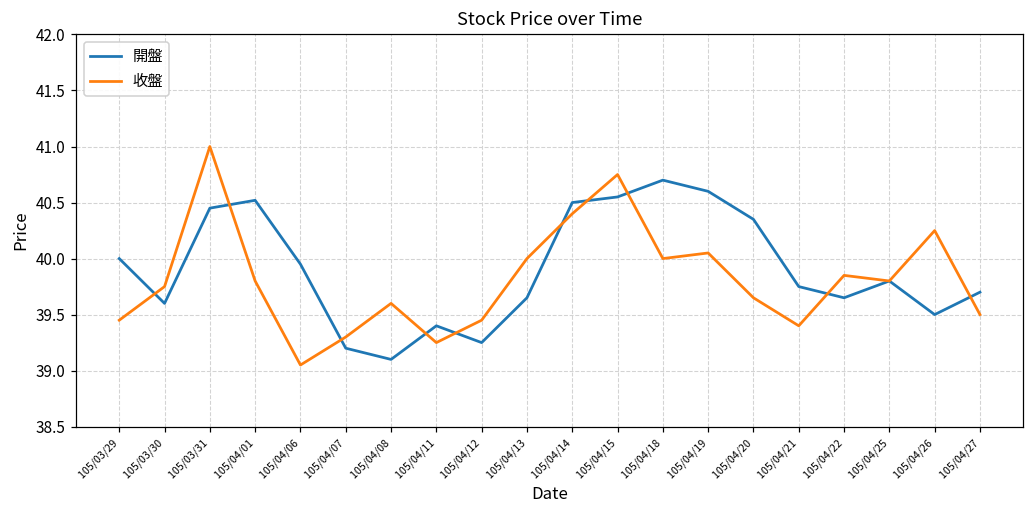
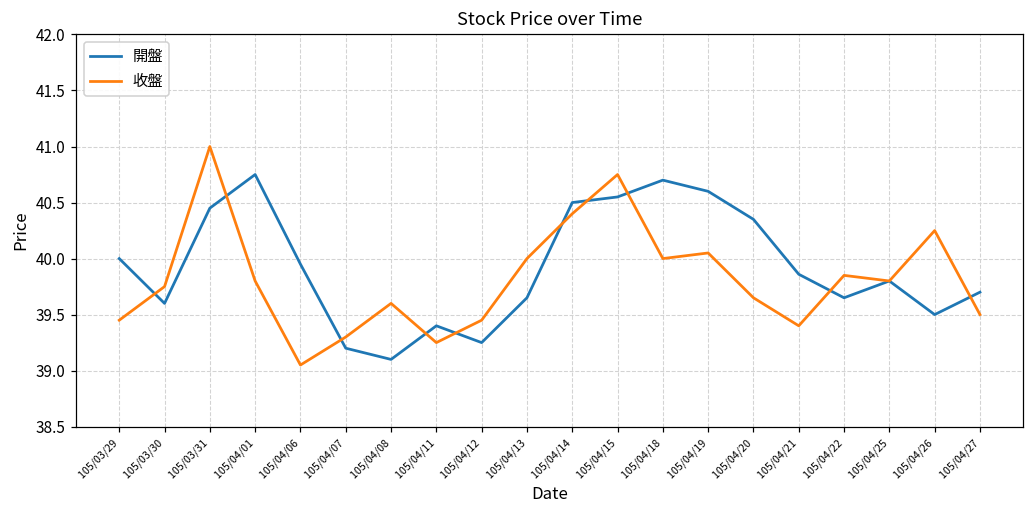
  {
    "開盤": {
      "105/03/29": 40.00,
      "105/03/30": 39.60,
      "105/03/31": 40.45,
-     "105/04/01": 40.52,
+     "105/04/01": 40.75,
      "105/04/06": 39.95,
      "105/04/07": 39.20,
      "105/04/08": 39.10,
      "105/04/11": 39.40,
      "105/04/12": 39.25,
      "105/04/13": 39.65,
      "105/04/14": 40.50,
      "105/04/15": 40.55,
      "105/04/18": 40.70,
      "105/04/19": 40.60,
      "105/04/20": 40.35,
-     "105/04/21": 39.75,
+     "105/04/21": 39.86,
      "105/04/22": 39.65,
      "105/04/26": 39.50,
      "105/04/27": 39.70
    },
    "收盤": {
      "105/03/29": 39.45,
      "105/03/30": 39.75,
      "105/03/31": 41.00,
      "105/04/01": 39.80,
      "105/04/06": 39.05,
      "105/04/07": 39.30,
      "105/04/08": 39.60,
      "105/04/11": 39.25,
      "105/04/12": 39.45,
      "105/04/13": 40.00,
      "105/04/14": 40.40,
      "105/04/15": 40.75,
      "105/04/18": 40.00,
      "105/04/19": 40.05,
      "105/04/20": 39.65,
      "105/04/21": 39.40,
      "105/04/22": 39.85,
      "105/04/26": 40.25,
      "105/04/27": 39.50
    }
  }
